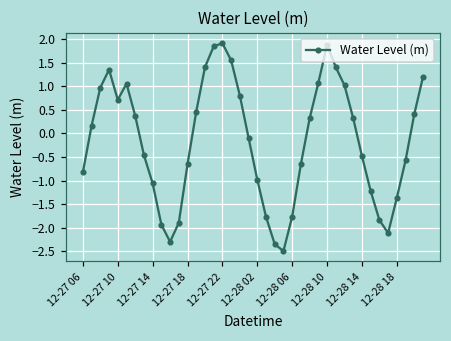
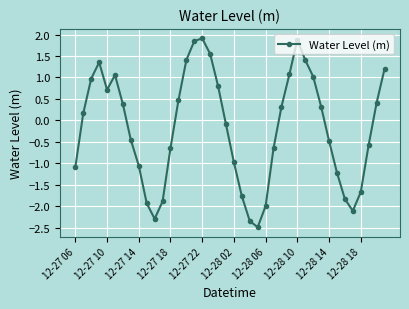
  {
-   "12-27 06": -0.8,
+   "12-27 06": -1.1,
    "12-27 10": 0.7,
    "12-27 14": -1.1,
    "12-27 18": -0.6,
    "12-27 22": 1.9,
    "12-28 02": -1.0,
-   "12-28 06": -1.8,
+   "12-28 06": -2.0,
    "12-28 14": -0.5,
-   "12-28 18": -1.4
+   "12-28 18": -1.7
  }
